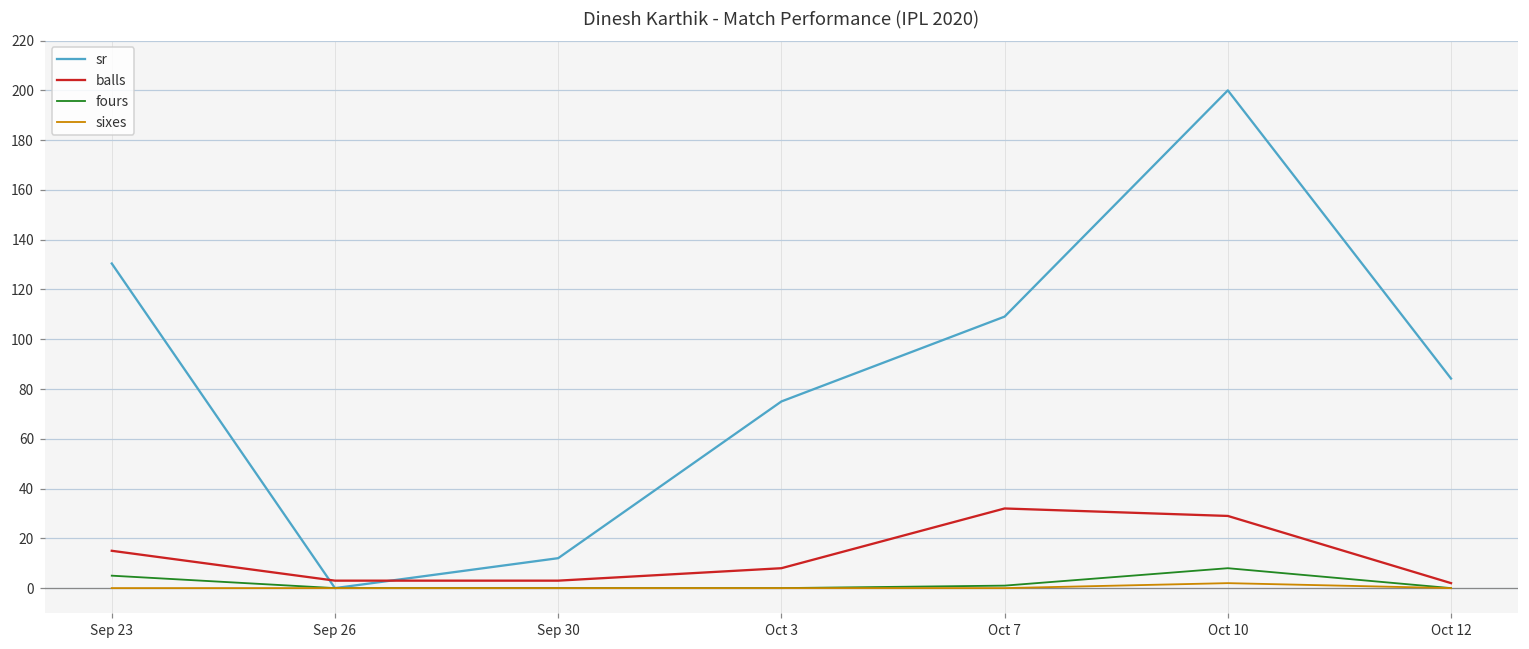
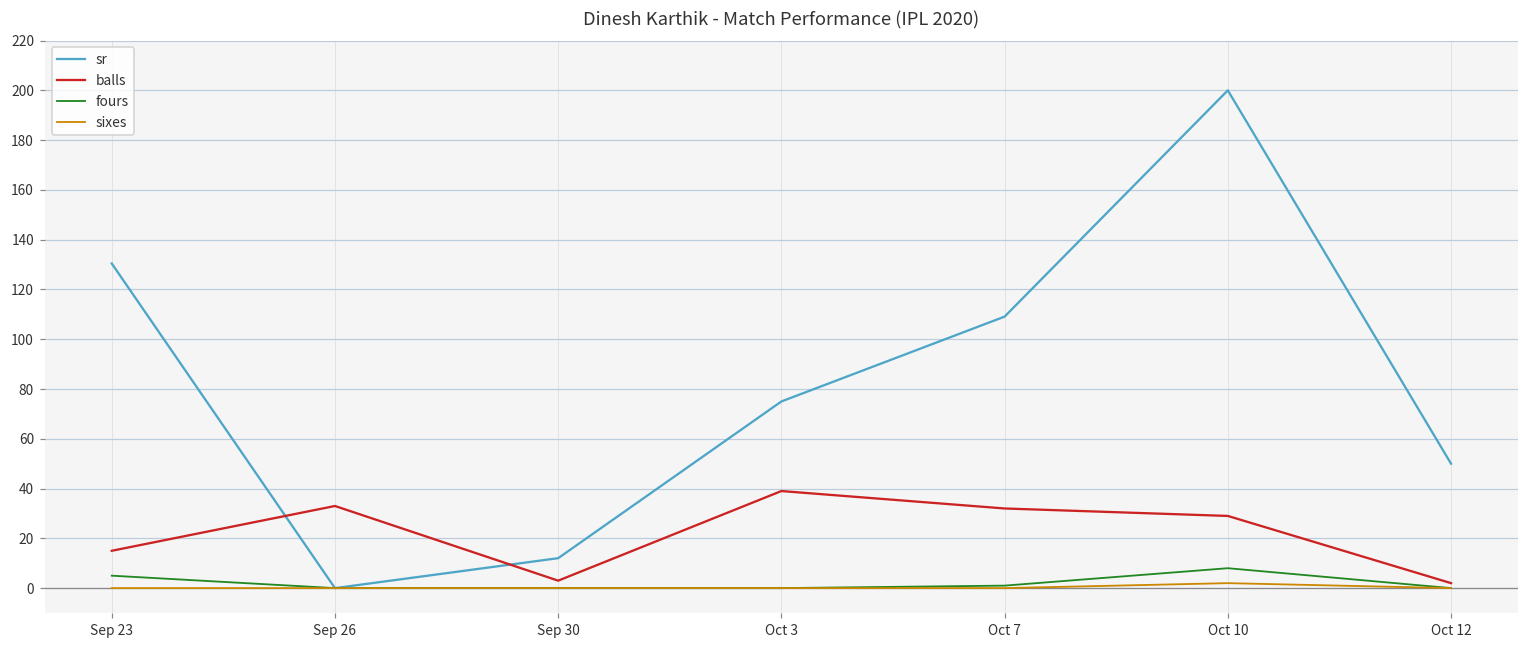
  {
    "sr": {
      "Sep 23": 130,
      "Sep 30": 12,
      "Oct 3": 75,
      "Oct 7": 109,
      "Oct 10": 200,
-     "Oct 12": 84
+     "Oct 12": 50
    },
    "balls": {
      "Sep 23": 15,
-     "Sep 26": 3,
+     "Sep 26": 33,
      "Sep 30": 3,
-     "Oct 3": 8,
+     "Oct 3": 39,
      "Oct 7": 32,
      "Oct 10": 29,
      "Oct 12": 2
    },
    "fours": {
      "Sep 23": 5,
      "Oct 10": 8
    },
    "sixes": {
      "Sep 23": 0,
      "Oct 10": 2
    }
  }
